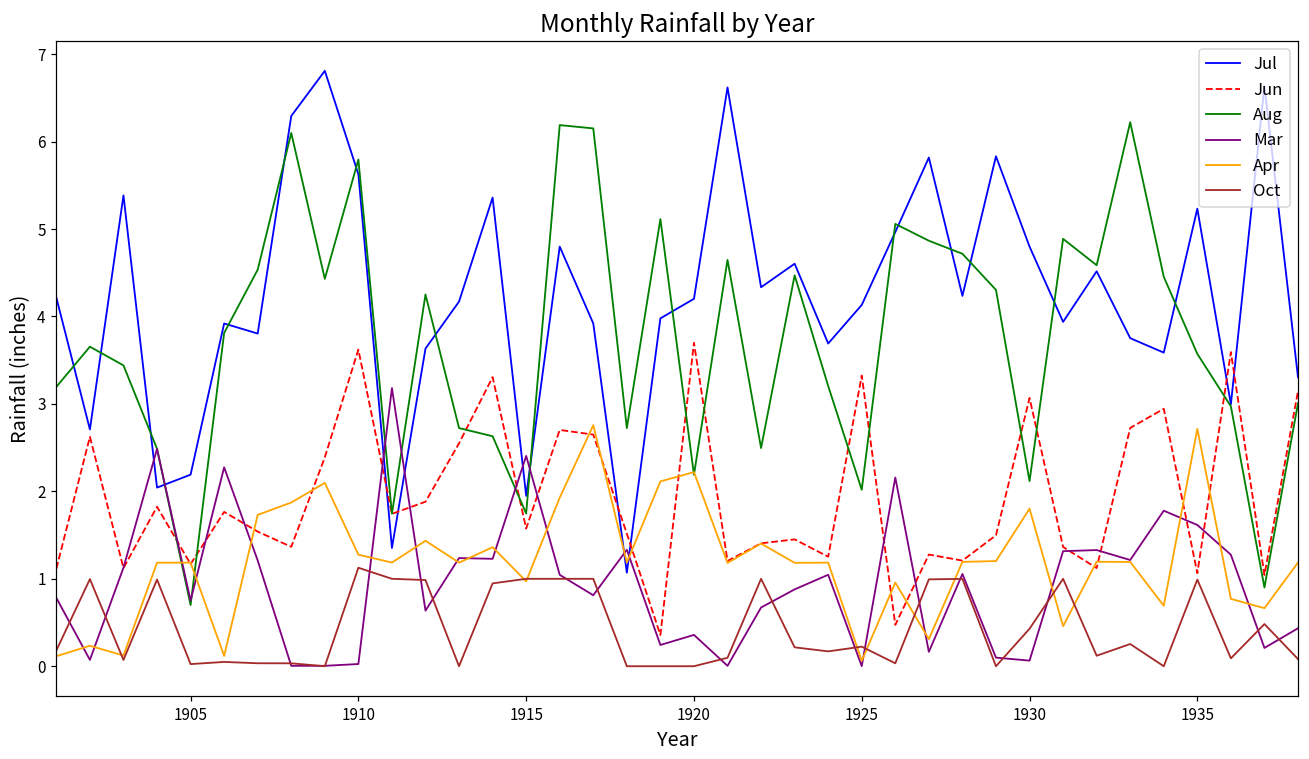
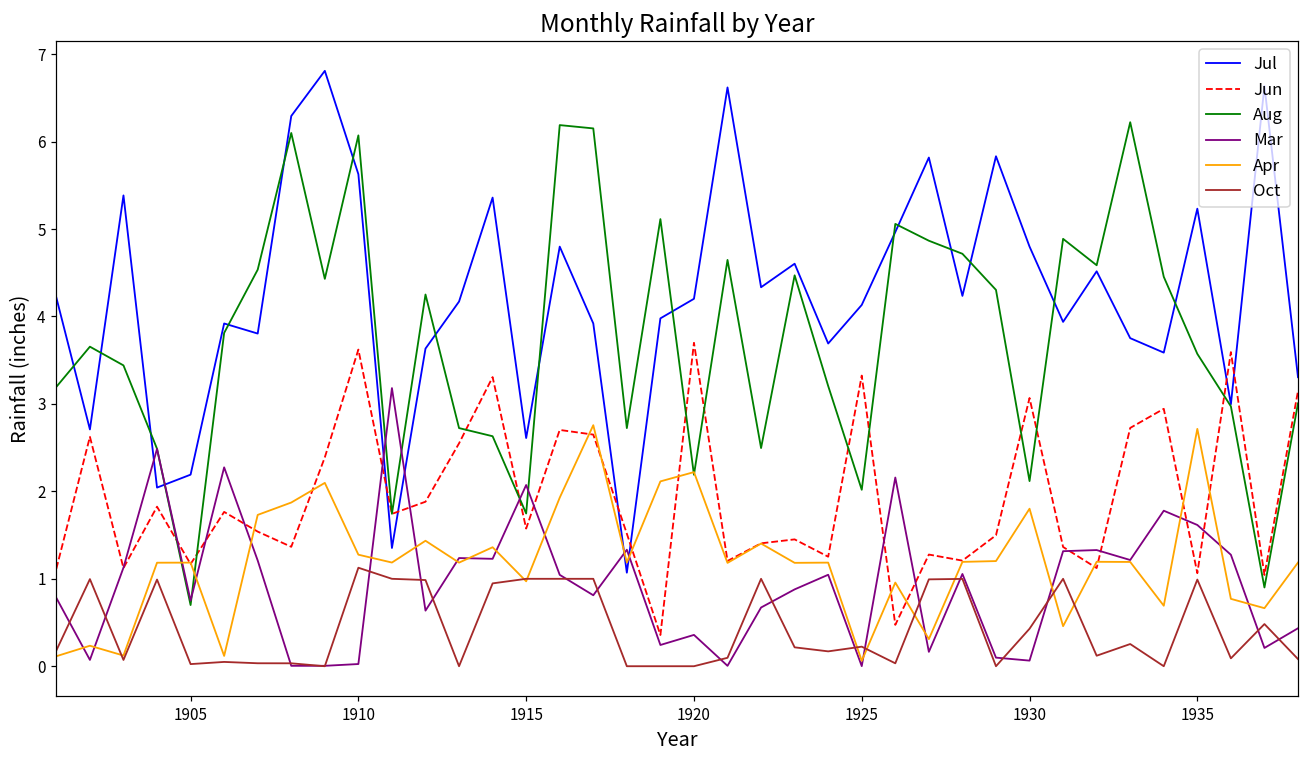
  {
    "Jul": {
      "1905": 2.2,
      "1910": 5.6,
-     "1915": 1.9,
+     "1915": 2.6,
      "1920": 4.2,
      "1925": 4.1,
      "1930": 4.8,
      "1935": 5.2
    },
    "Jun": {
      "1910": 3.6,
      "1915": 1.6,
      "1920": 3.7,
      "1925": 3.3,
      "1930": 3.1,
      "1935": 1.1
    },
    "Aug": {
      "1905": 0.7,
-     "1910": 5.8,
+     "1910": 6.1,
      "1915": 1.7,
      "1925": 2.0,
      "1930": 2.1,
      "1935": 3.6
    },
    "Mar": {
      "1905": 0.8,
      "1910": 0.0,
-     "1915": 2.4,
+     "1915": 2.1,
      "1920": 0.4,
      "1925": 0.0,
      "1930": 0.1,
      "1935": 1.6
    },
    "Apr": {
      "1910": 1.3,
      "1925": 0.1,
      "1930": 1.8,
      "1935": 2.7
    },
    "Oct": {
      "1905": 0.0,
      "1910": 1.1,
      "1920": 0.0,
      "1925": 0.2,
      "1930": 0.4,
      "1935": 1.0
    }
  }
